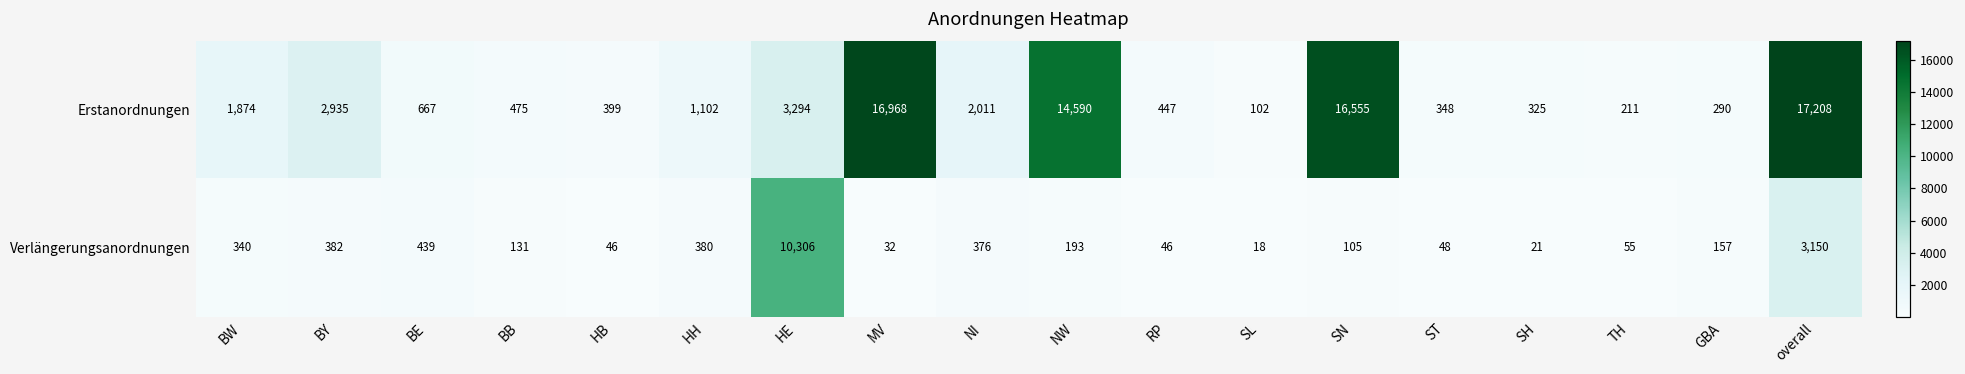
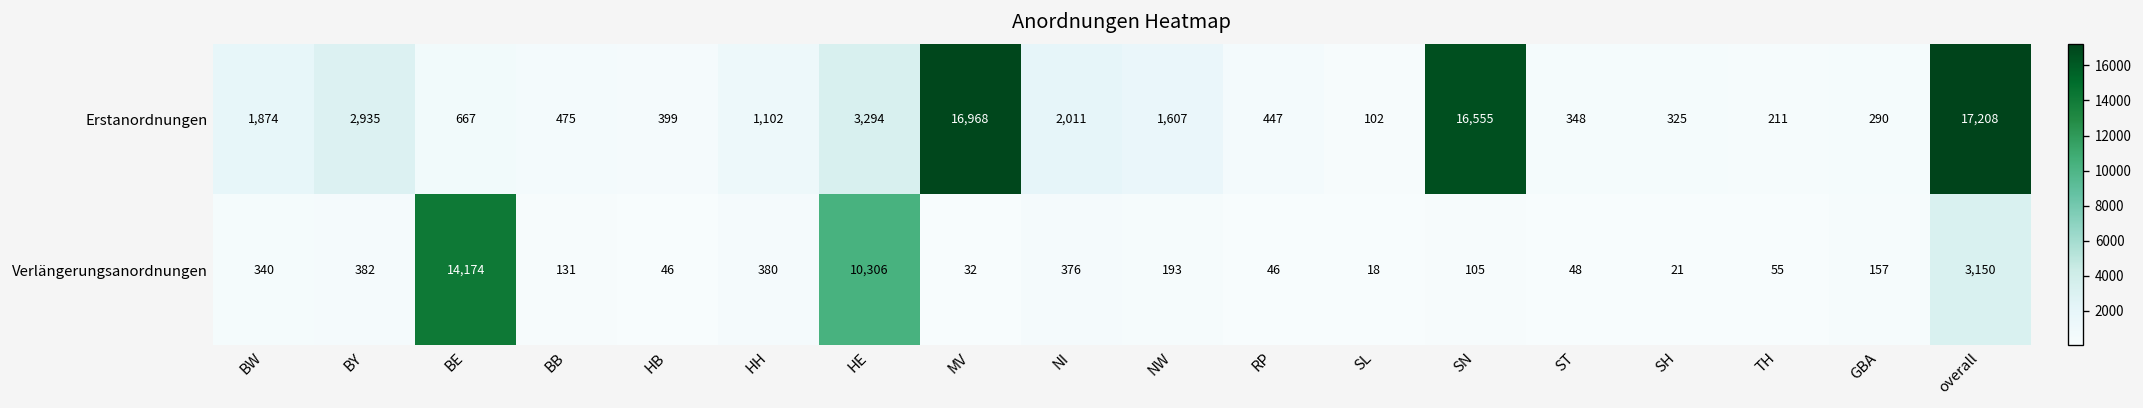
  {
    "Erstanordnungen": {
      "BW": "1,874",
      "BY": "2,935",
      "BE": "667",
      "BB": "475",
      "HB": "399",
      "HH": "1,102",
      "HE": "3,294",
      "MV": "16,968",
      "NI": "2,011",
-     "NW": "14,590",
+     "NW": "1,607",
      "RP": "447",
      "SL": "102",
      "SN": "16,555",
      "ST": "348",
      "SH": "325",
      "TH": "211",
      "GBA": "290",
      "overall": "17,208"
    },
    "Verlängerungsanordnungen": {
      "BW": "340",
      "BY": "382",
-     "BE": "439",
+     "BE": "14,174",
      "BB": "131",
      "HB": "46",
      "HH": "380",
      "HE": "10,306",
      "MV": "32",
      "NI": "376",
      "NW": "193",
      "RP": "46",
      "SL": "18",
      "SN": "105",
      "ST": "48",
      "SH": "21",
      "TH": "55",
      "GBA": "157",
      "overall": "3,150"
    }
  }
